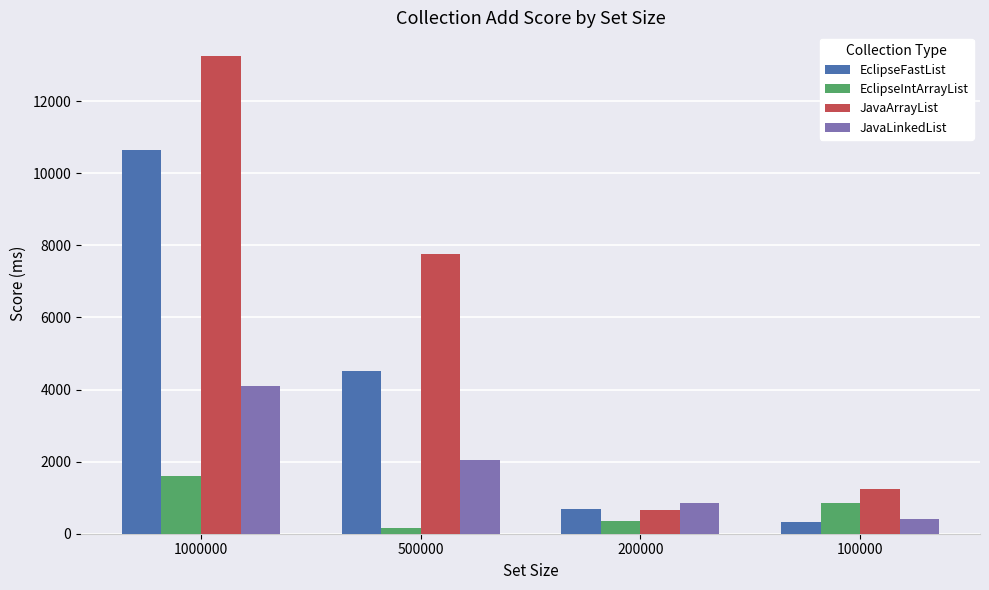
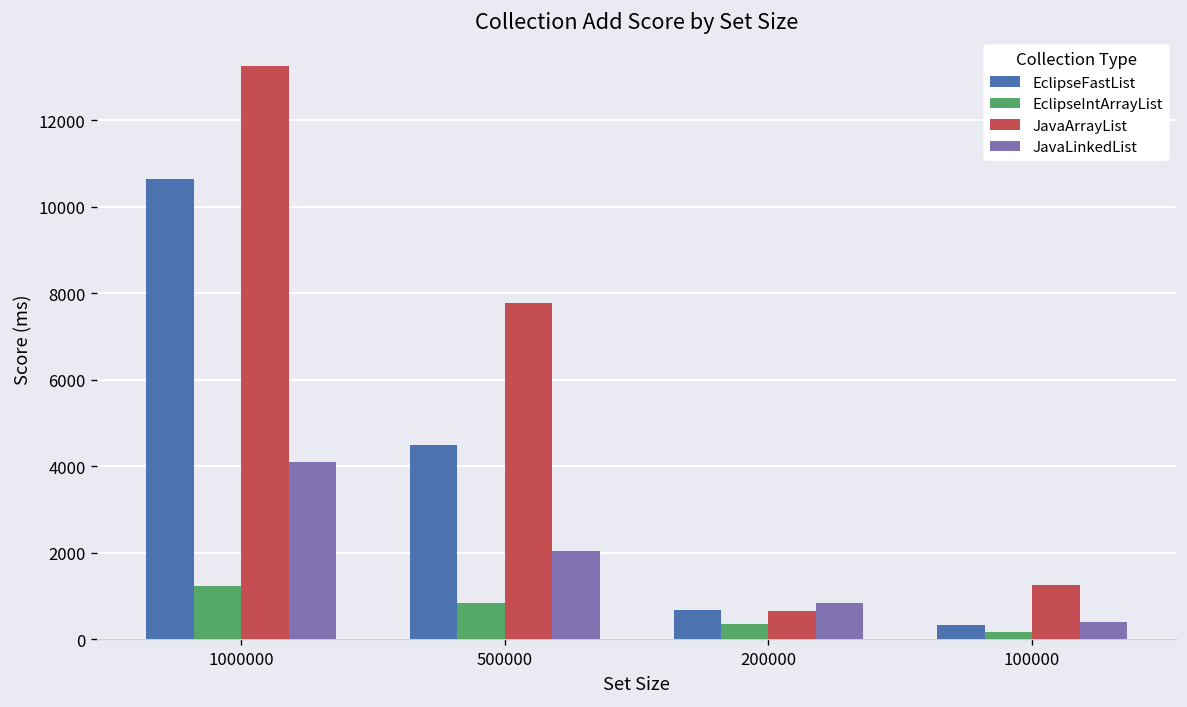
  {
    "EclipseIntArrayList": {
-     "1000000": 1600,
-     "500000": 200,
+     "1000000": 1200,
+     "500000": 800,
      "200000": 400,
-     "100000": 900
+     "100000": 200
    },
    "JavaArrayList": {
      "1000000": 13200,
      "500000": 7800,
      "200000": 700,
      "100000": 1300
    }
  }
